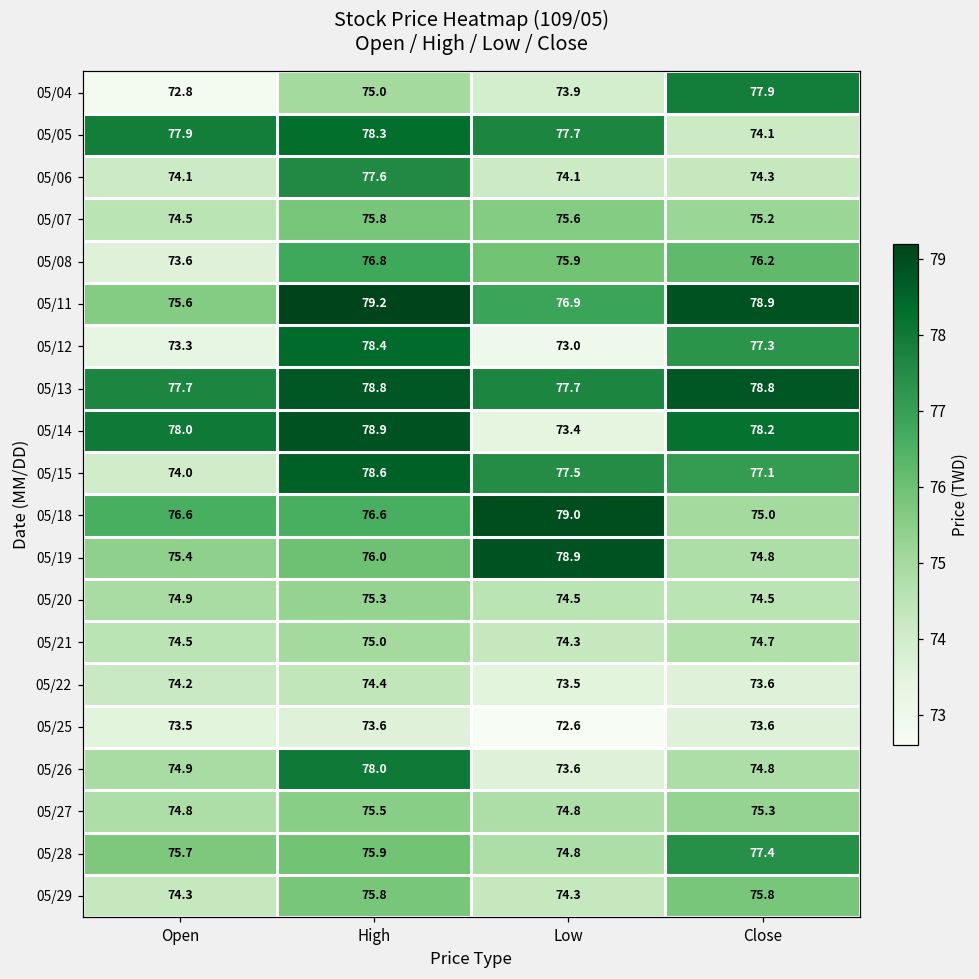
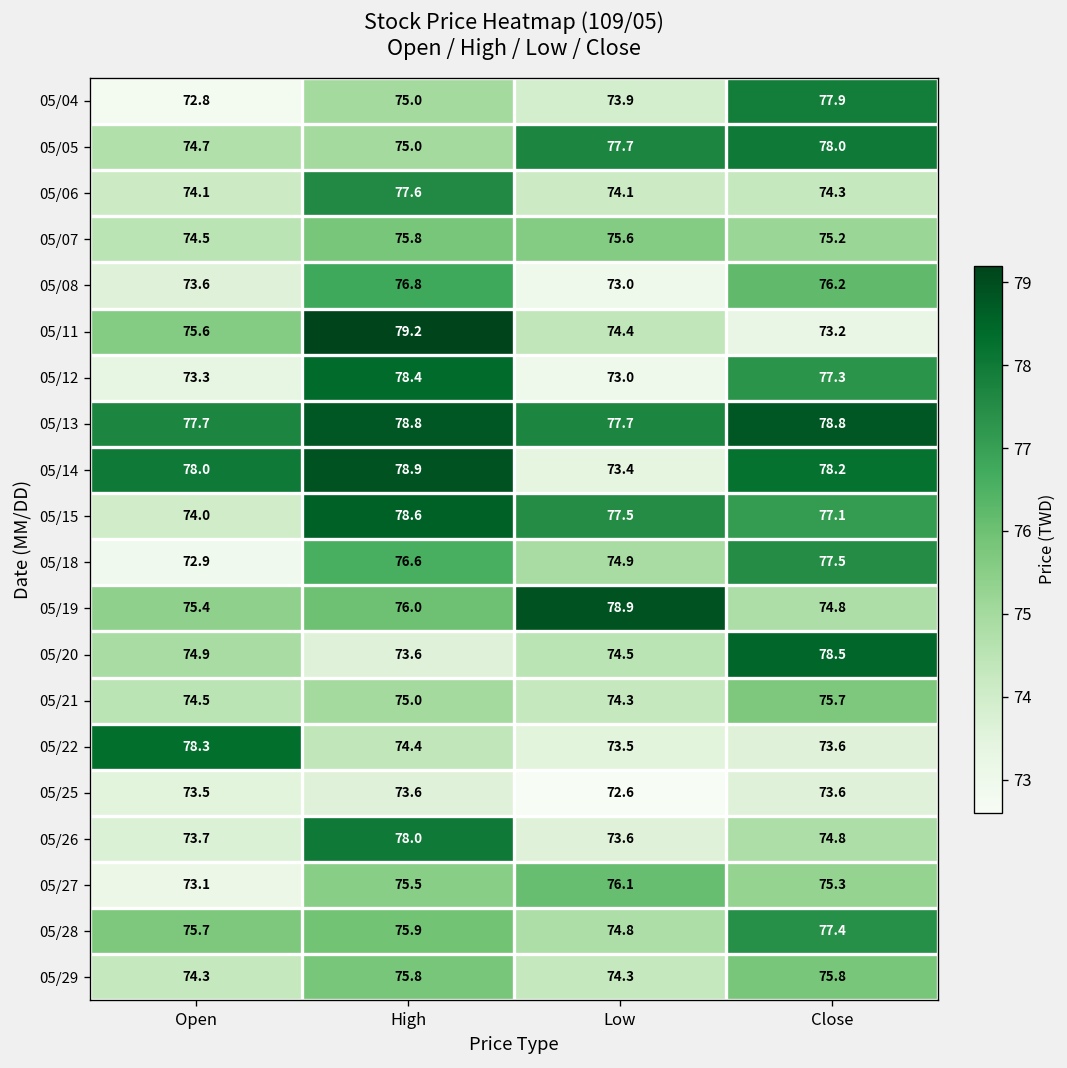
  {
    "05/04": {
      "Open": 72.8,
      "High": 75.0,
      "Low": 73.9,
      "Close": 77.9
    },
    "05/05": {
-     "Open": 77.9,
-     "High": 78.3,
+     "Open": 74.7,
+     "High": 75.0,
      "Low": 77.7,
-     "Close": 74.1
+     "Close": 78.0
    },
    "05/06": {
      "Open": 74.1,
      "High": 77.6,
      "Low": 74.1,
      "Close": 74.3
    },
    "05/07": {
      "Open": 74.5,
      "High": 75.8,
      "Low": 75.6,
      "Close": 75.2
    },
    "05/08": {
      "Open": 73.6,
      "High": 76.8,
-     "Low": 75.9,
+     "Low": 73.0,
      "Close": 76.2
    },
    "05/11": {
      "Open": 75.6,
      "High": 79.2,
-     "Low": 76.9,
-     "Close": 78.9
+     "Low": 74.4,
+     "Close": 73.2
    },
    "05/12": {
      "Open": 73.3,
      "High": 78.4,
      "Low": 73.0,
      "Close": 77.3
    },
    "05/13": {
      "Open": 77.7,
      "High": 78.8,
      "Low": 77.7,
      "Close": 78.8
    },
    "05/14": {
      "Open": 78.0,
      "High": 78.9,
      "Low": 73.4,
      "Close": 78.2
    },
    "05/15": {
      "Open": 74.0,
      "High": 78.6,
      "Low": 77.5,
      "Close": 77.1
    },
    "05/18": {
-     "Open": 76.6,
+     "Open": 72.9,
      "High": 76.6,
-     "Low": 79.0,
-     "Close": 75.0
+     "Low": 74.9,
+     "Close": 77.5
    },
    "05/19": {
      "Open": 75.4,
      "High": 76.0,
      "Low": 78.9,
      "Close": 74.8
    },
    "05/20": {
      "Open": 74.9,
-     "High": 75.3,
+     "High": 73.6,
      "Low": 74.5,
-     "Close": 74.5
+     "Close": 78.5
    },
    "05/21": {
      "Open": 74.5,
      "High": 75.0,
      "Low": 74.3,
-     "Close": 74.7
+     "Close": 75.7
    },
    "05/22": {
-     "Open": 74.2,
+     "Open": 78.3,
      "High": 74.4,
      "Low": 73.5,
      "Close": 73.6
    },
    "05/25": {
      "Open": 73.5,
      "High": 73.6,
      "Low": 72.6,
      "Close": 73.6
    },
    "05/26": {
-     "Open": 74.9,
+     "Open": 73.7,
      "High": 78.0,
      "Low": 73.6,
      "Close": 74.8
    },
    "05/27": {
-     "Open": 74.8,
+     "Open": 73.1,
      "High": 75.5,
-     "Low": 74.8,
+     "Low": 76.1,
      "Close": 75.3
    },
    "05/28": {
      "Open": 75.7,
      "High": 75.9,
      "Low": 74.8,
      "Close": 77.4
    },
    "05/29": {
      "Open": 74.3,
      "High": 75.8,
      "Low": 74.3,
      "Close": 75.8
    }
  }
